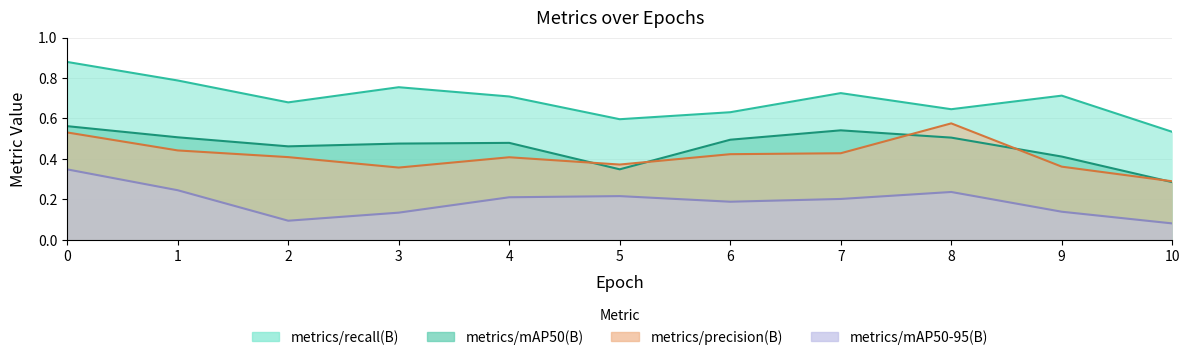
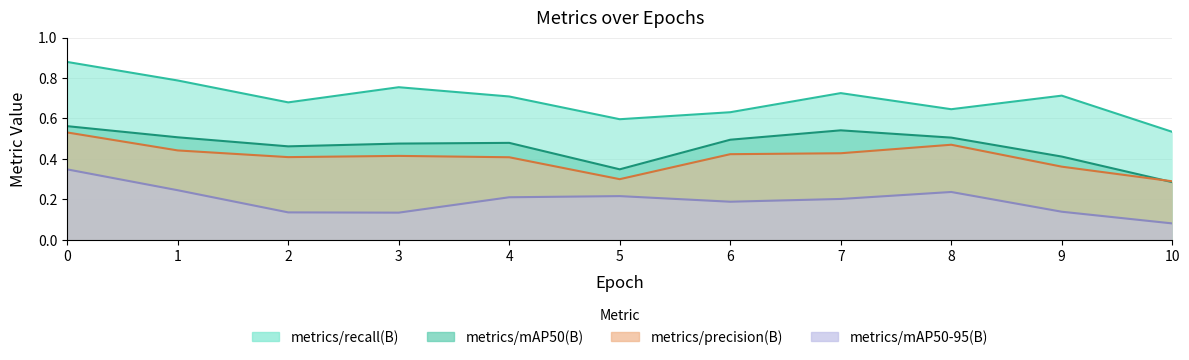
  {
    "metrics/precision(B)": {
      "0": 0.53,
      "1": 0.44,
      "2": 0.41,
-     "3": 0.36,
+     "3": 0.41,
      "4": 0.41,
-     "5": 0.37,
+     "5": 0.30,
      "6": 0.42,
      "7": 0.43,
-     "8": 0.58,
+     "8": 0.47,
      "9": 0.36
    },
    "metrics/mAP50-95(B)": {
      "0": 0.35,
      "1": 0.24,
-     "2": 0.09,
+     "2": 0.13,
      "3": 0.13,
      "4": 0.21,
      "5": 0.22,
      "6": 0.19,
      "7": 0.20,
      "8": 0.24,
      "9": 0.14,
      "10": 0.08
    }
  }
